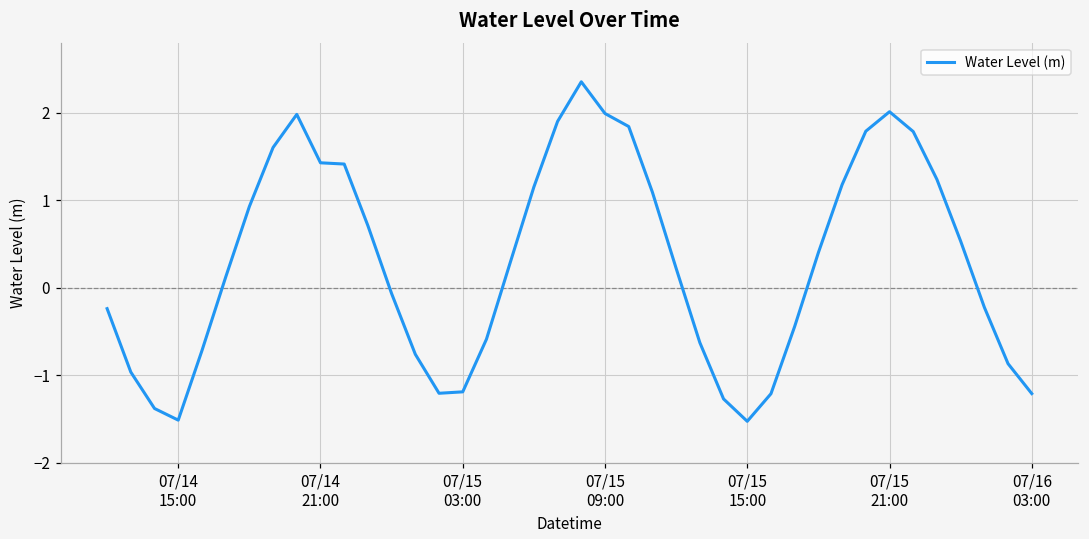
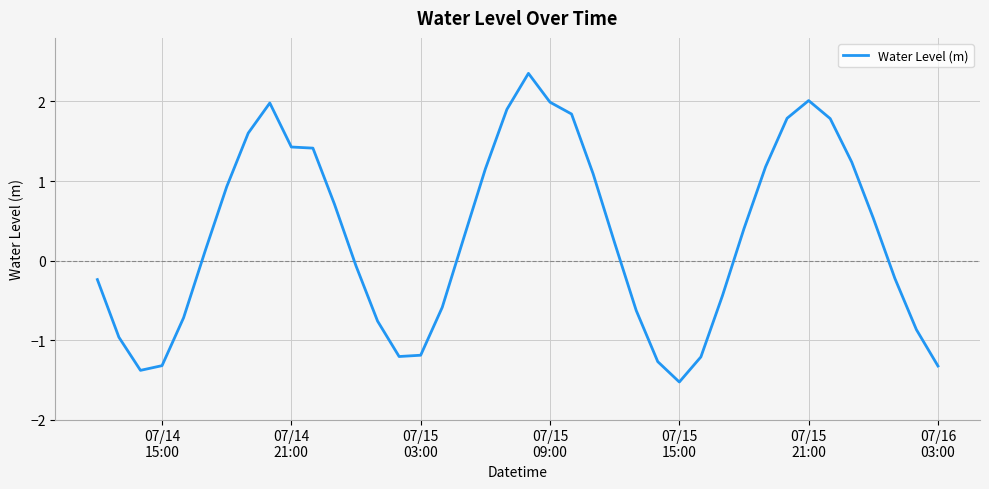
  {
-   "07/14 15:00": -1.5,
+   "07/14 15:00": -1.3,
    "07/14 21:00": 1.4,
    "07/15 03:00": -1.2,
    "07/15 09:00": 2.0,
    "07/15 15:00": -1.5,
    "07/15 21:00": 2.0,
-   "07/16 03:00": -1.2
+   "07/16 03:00": -1.3
  }
